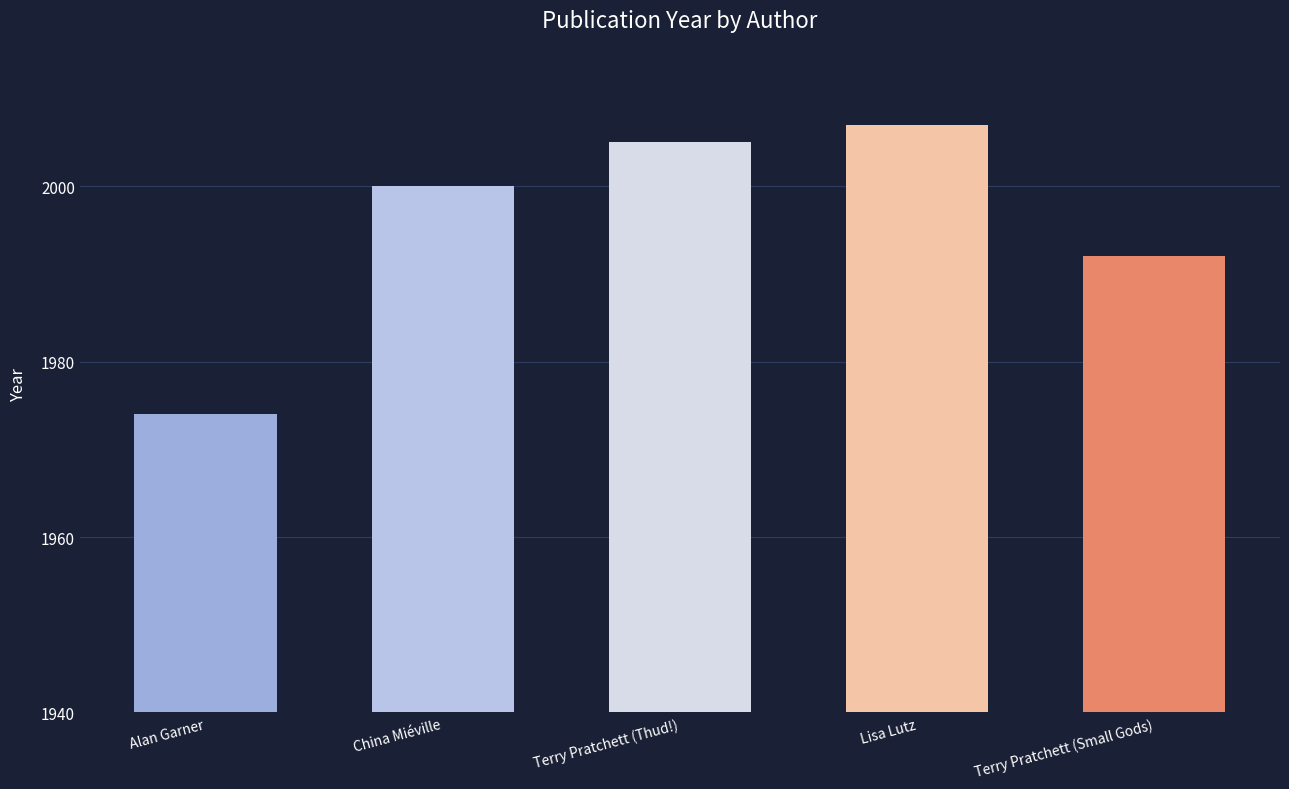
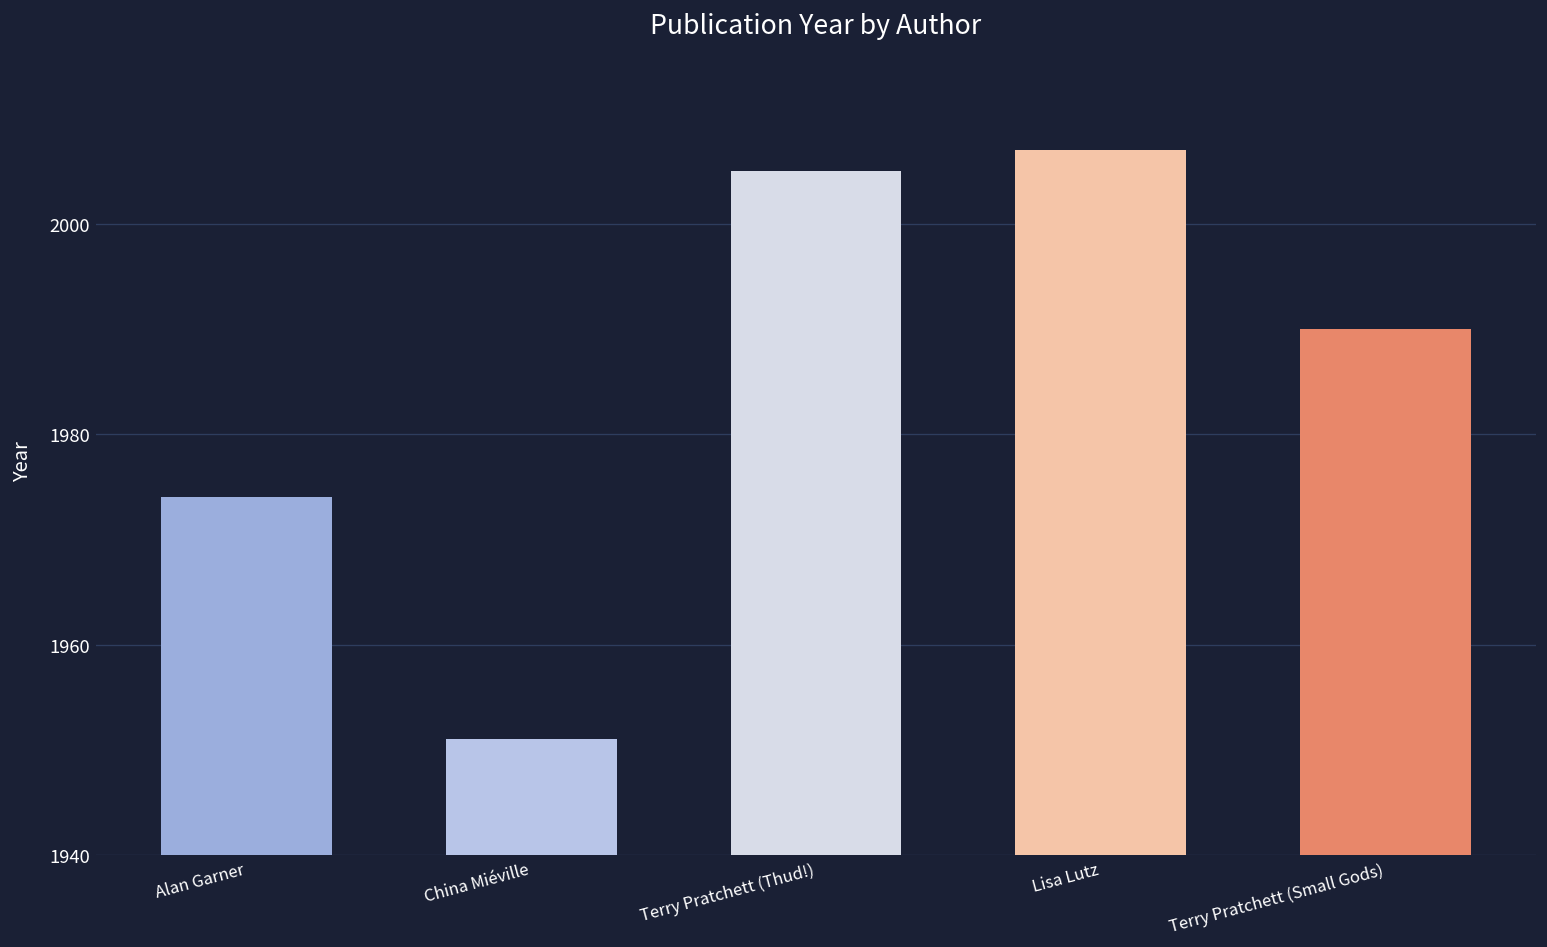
  {
    "Alan Garner": 1974,
-   "China Miéville": 2000,
+   "China Miéville": 1951,
    "Terry Pratchett (Thud!)": 2005,
    "Lisa Lutz": 2007,
-   "Terry Pratchett (Small Gods)": 1992
+   "Terry Pratchett (Small Gods)": 1990
  }
